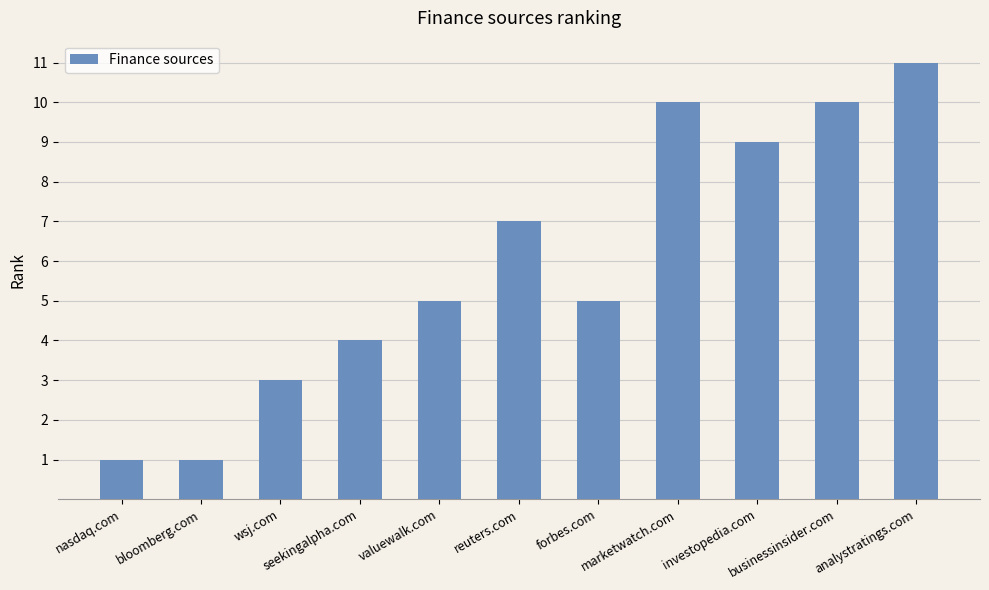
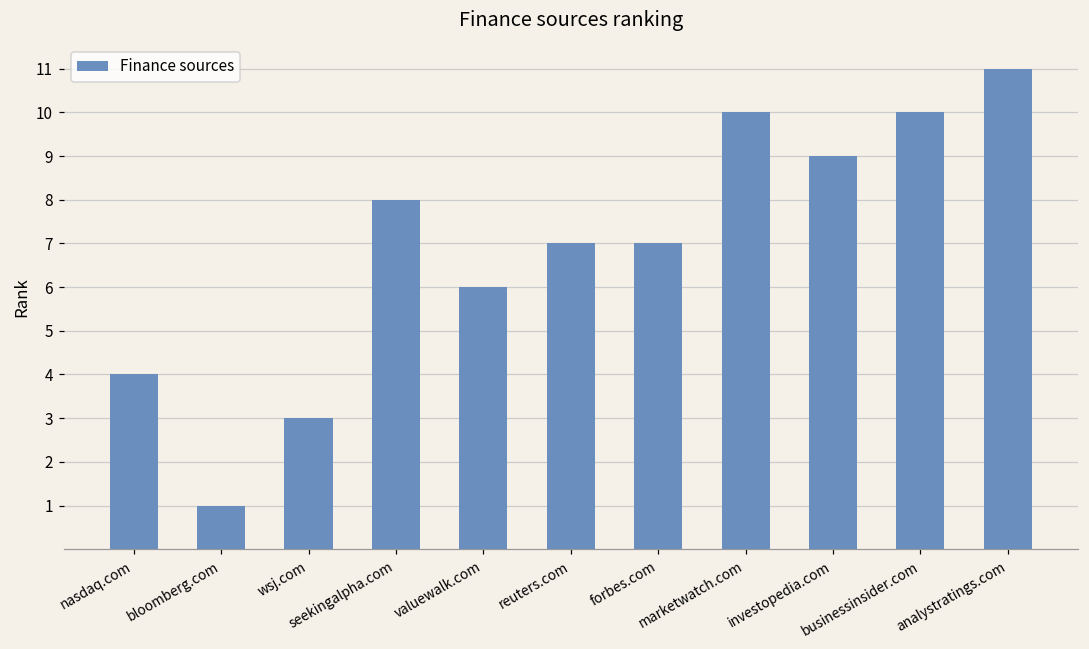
  {
-   "nasdaq.com": 1,
+   "nasdaq.com": 4,
    "bloomberg.com": 1,
    "wsj.com": 3,
-   "seekingalpha.com": 4,
-   "valuewalk.com": 5,
+   "seekingalpha.com": 8,
+   "valuewalk.com": 6,
    "reuters.com": 7,
-   "forbes.com": 5,
+   "forbes.com": 7,
    "marketwatch.com": 10,
    "investopedia.com": 9,
    "businessinsider.com": 10,
    "analystratings.com": 11
  }
